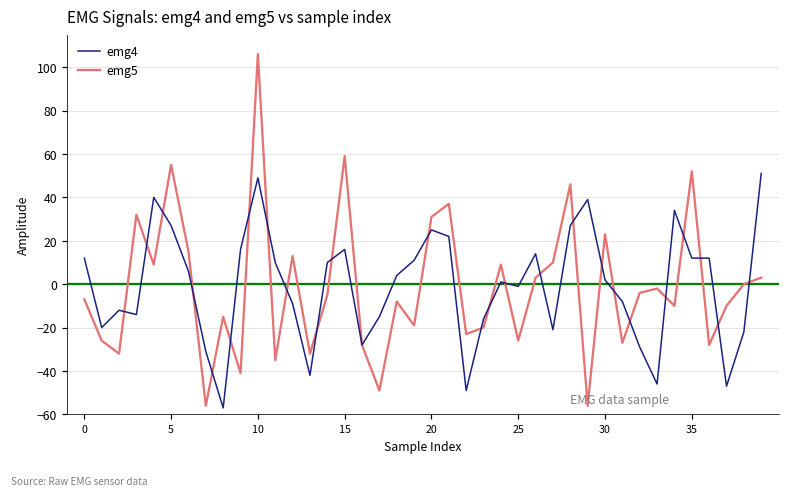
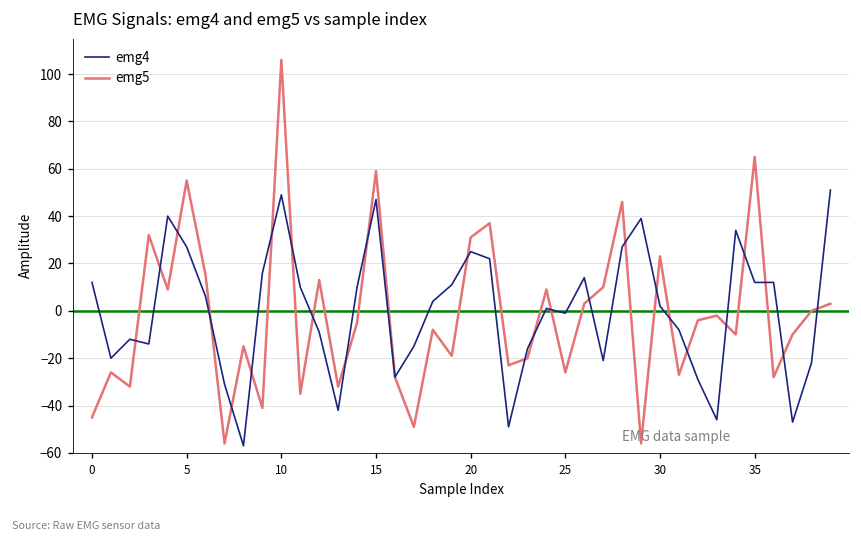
  {
    "emg4": {
      "0": 12,
      "5": 27,
      "10": 49,
-     "15": 16,
+     "15": 47,
      "20": 25,
      "25": -1,
      "30": 2,
      "35": 12
    },
    "emg5": {
-     "0": -7,
+     "0": -45,
      "5": 55,
      "10": 106,
      "15": 59,
      "20": 31,
      "25": -26,
      "30": 23,
-     "35": 52
+     "35": 65
    }
  }
